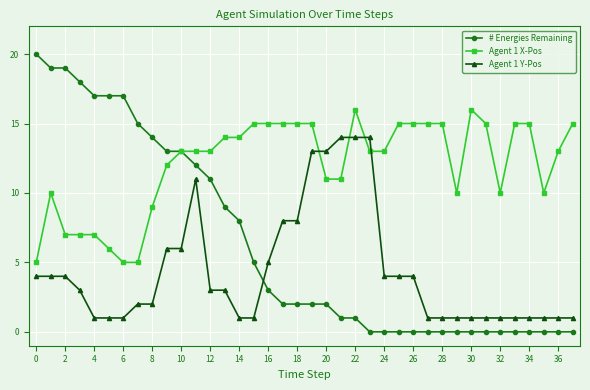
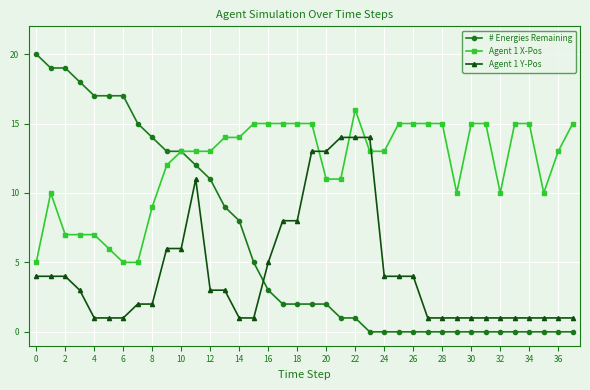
  {
    "Agent 1 X-Pos": {
      "0": 5,
      "2": 7,
      "4": 7,
      "6": 5,
      "8": 9,
      "12": 13,
      "14": 14,
      "16": 15,
      "18": 15,
      "20": 11,
      "22": 16,
      "24": 13,
      "26": 15,
      "28": 15,
-     "30": 16,
+     "30": 15,
      "32": 10,
      "34": 15,
      "36": 13
    }
  }
